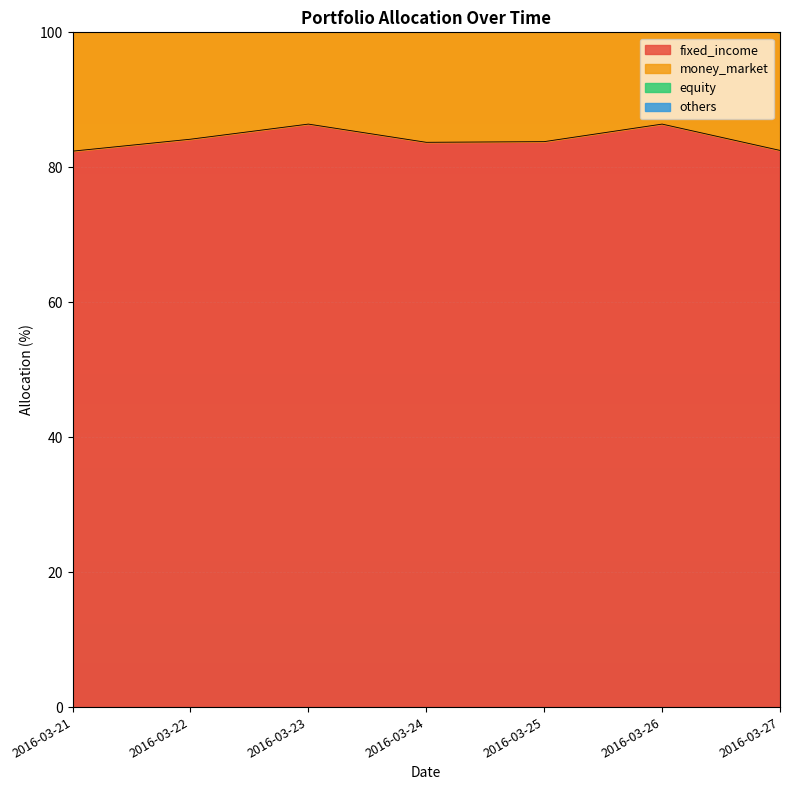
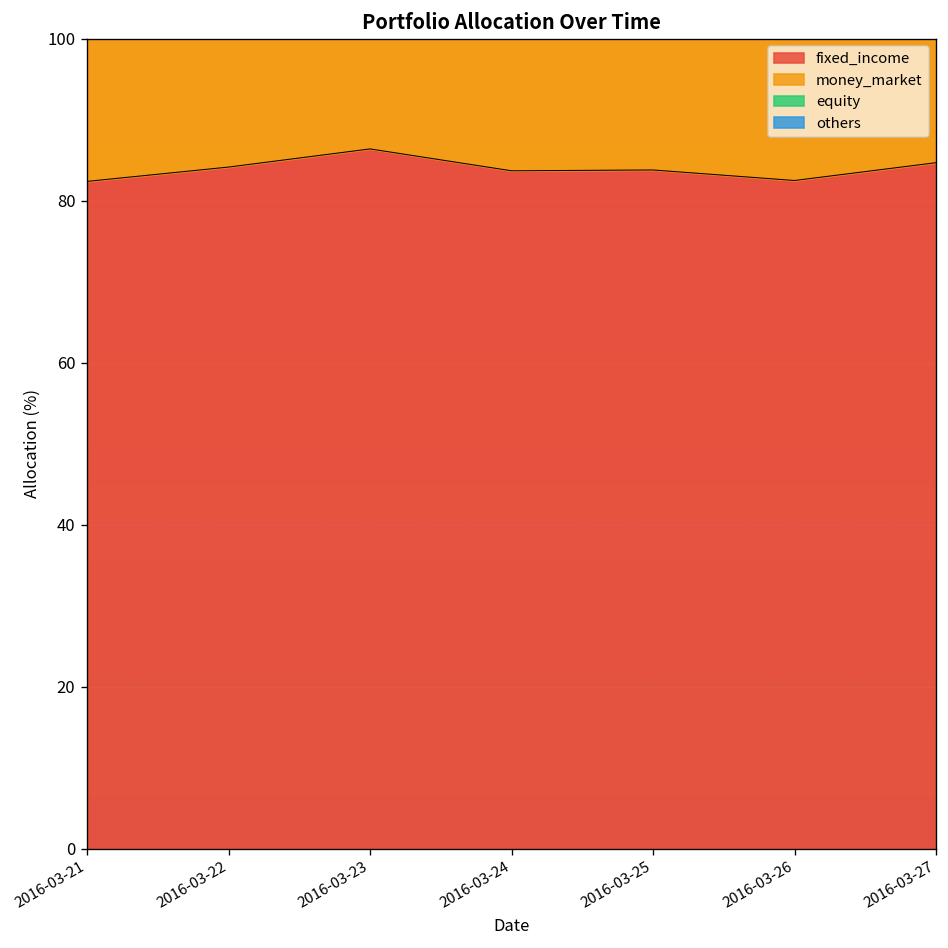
  {
    "fixed_income": {
      "2016-03-21": 82,
      "2016-03-22": 84,
      "2016-03-23": 86,
      "2016-03-24": 84,
      "2016-03-25": 84,
-     "2016-03-26": 86,
-     "2016-03-27": 83
+     "2016-03-26": 83,
+     "2016-03-27": 85
    }
  }
